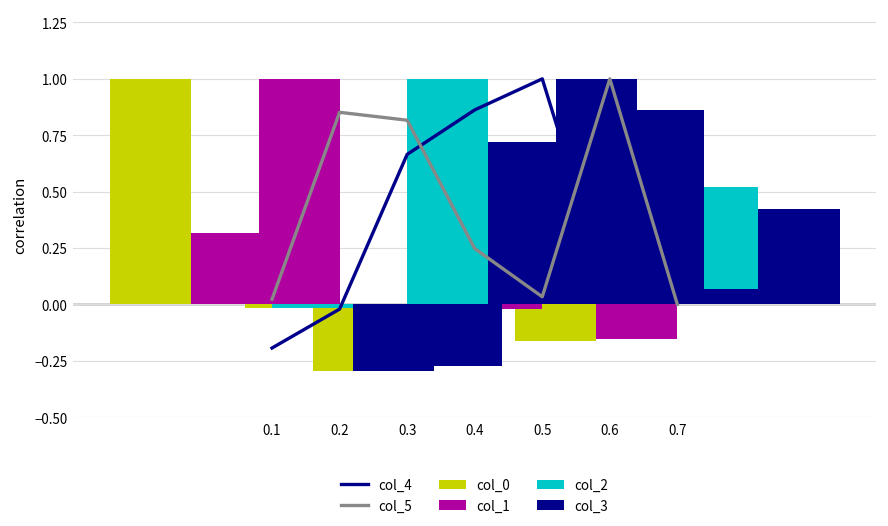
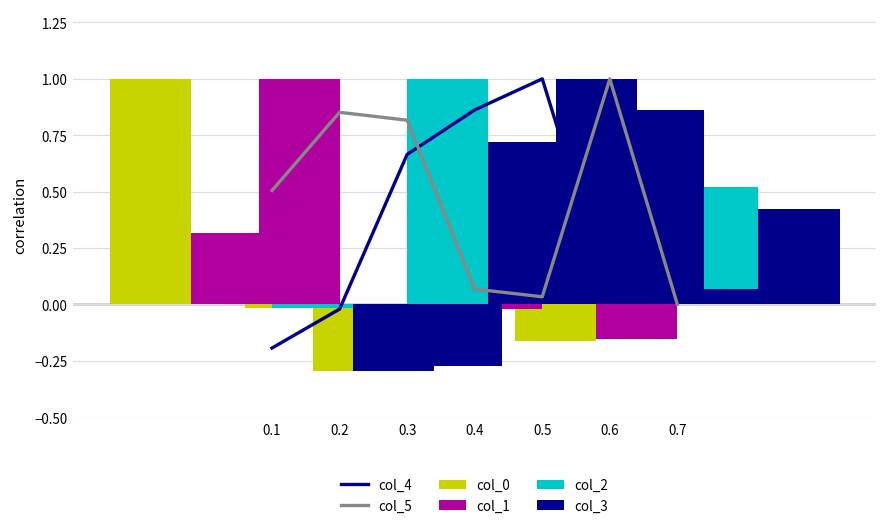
  {
    "col_5": {
-     "0.1": 0.02,
+     "0.1": 0.51,
      "0.2": 0.85,
      "0.3": 0.82,
-     "0.4": 0.25,
+     "0.4": 0.07,
      "0.5": 0.03,
      "0.6": 1.00,
      "0.7": 0.00
    }
  }
